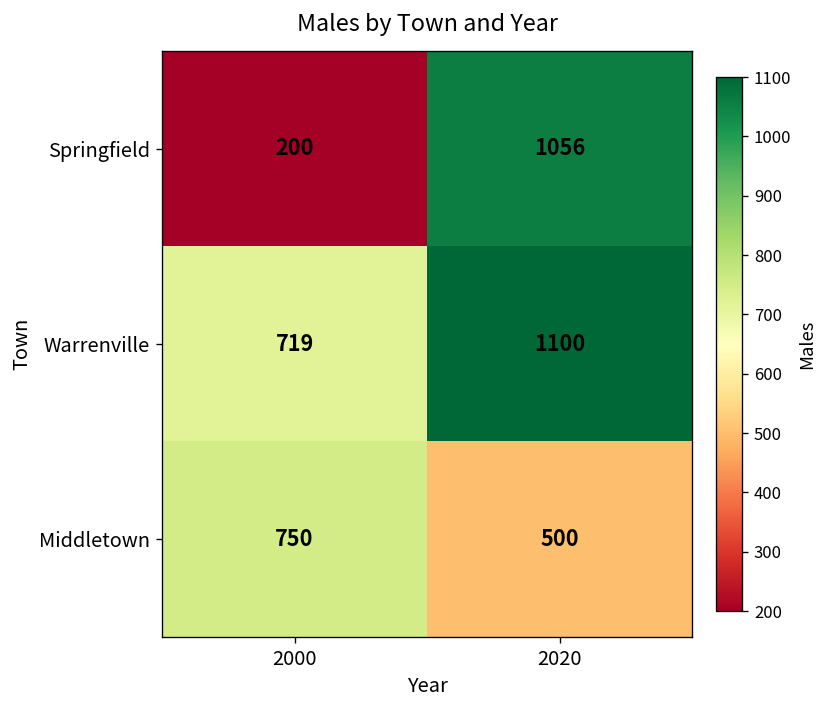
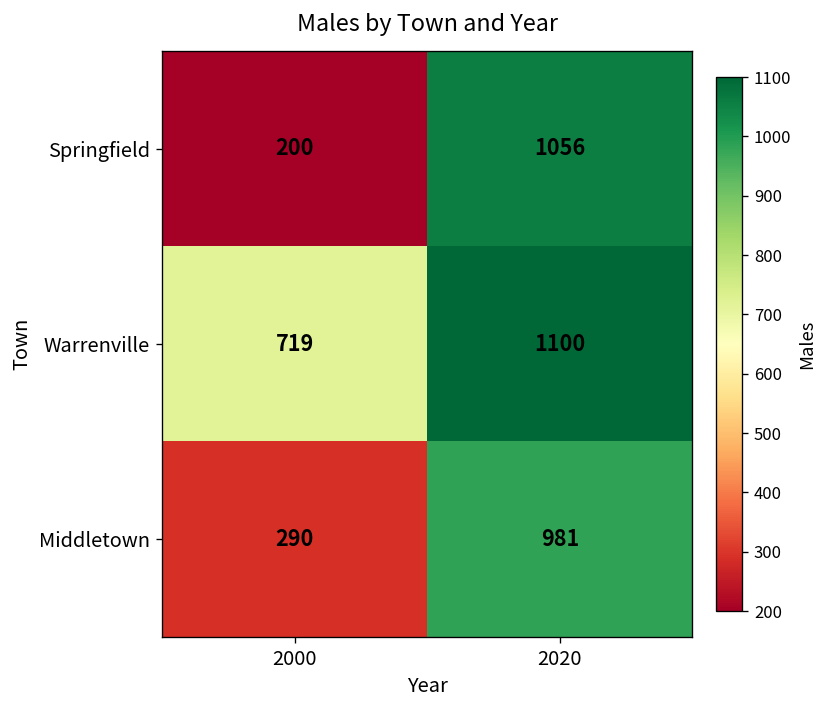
  {
    "Springfield": {
      "2000": 200,
      "2020": 1056
    },
    "Warrenville": {
      "2000": 719,
      "2020": 1100
    },
    "Middletown": {
-     "2000": 750,
-     "2020": 500
+     "2000": 290,
+     "2020": 981
    }
  }
